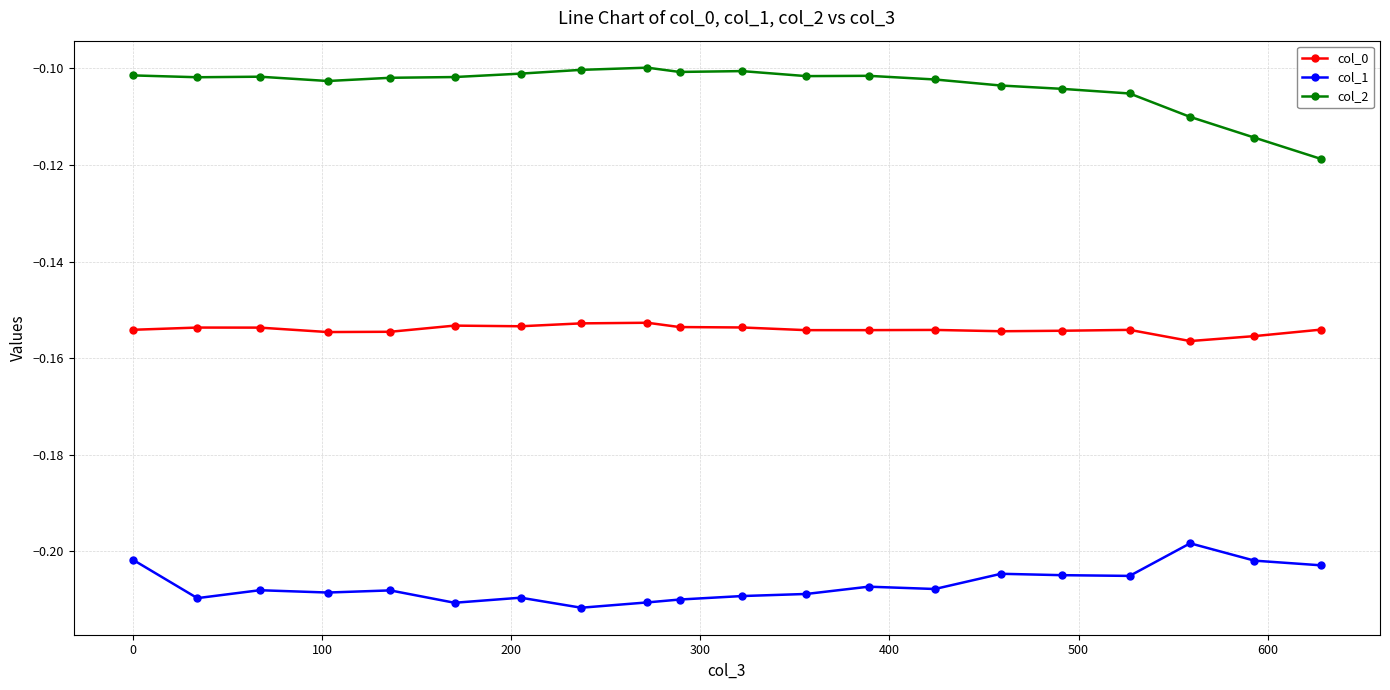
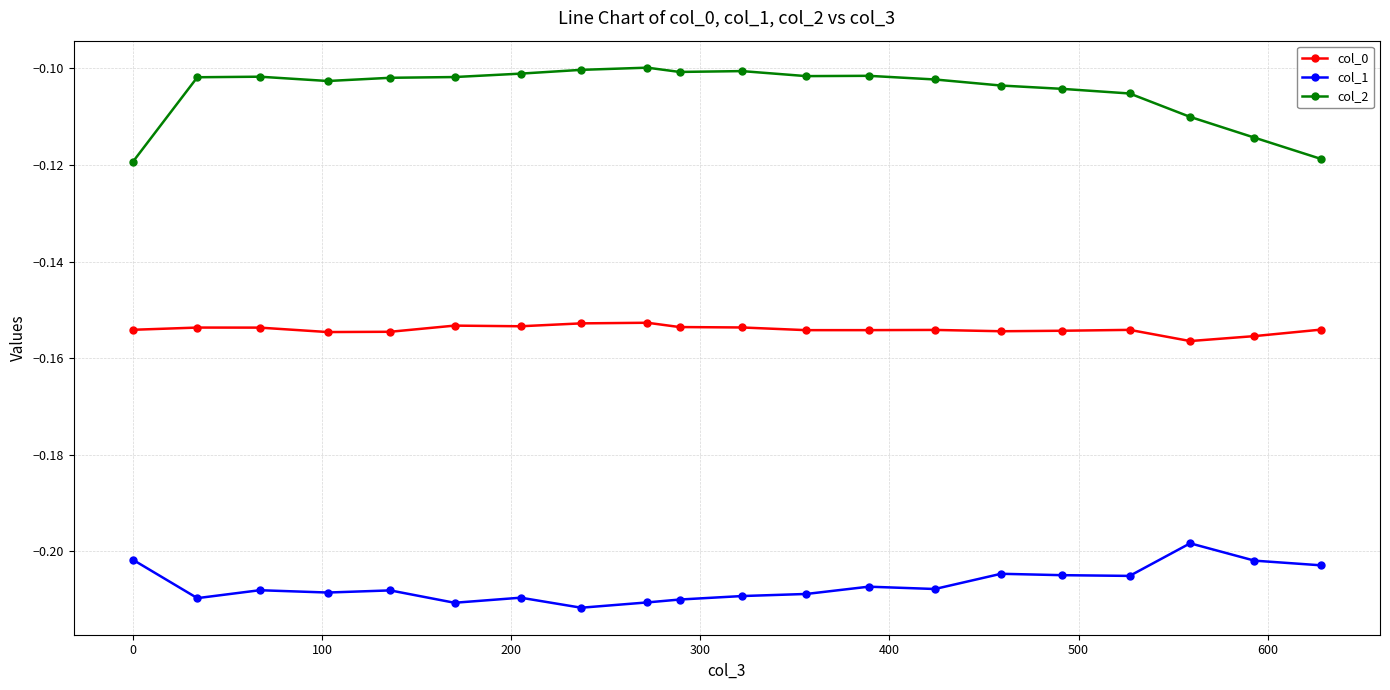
  {
    "col_0": {
      "0": -0.154
    },
    "col_1": {
      "0": -0.202
    },
    "col_2": {
-     "0": -0.101
+     "0": -0.119
    }
  }
